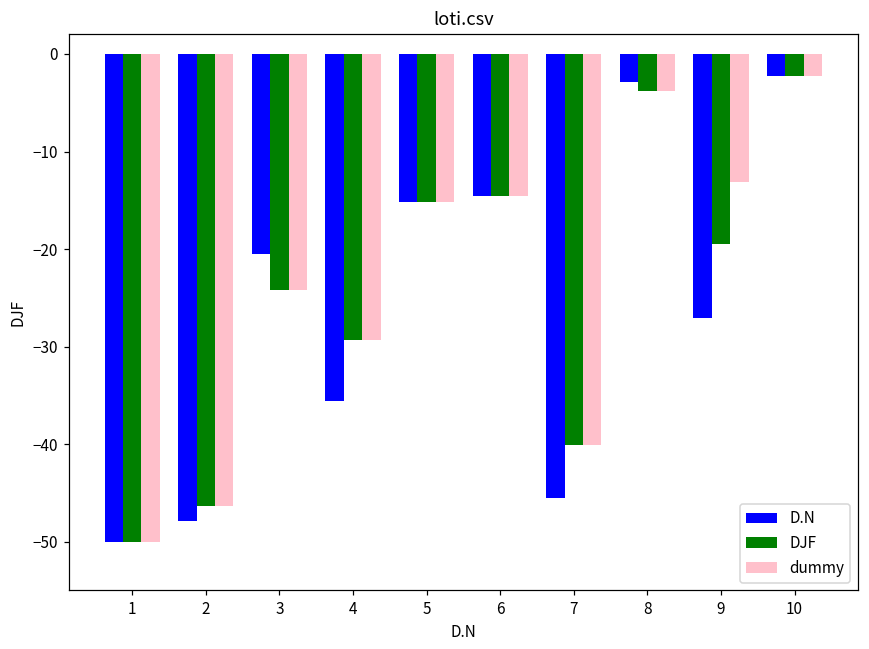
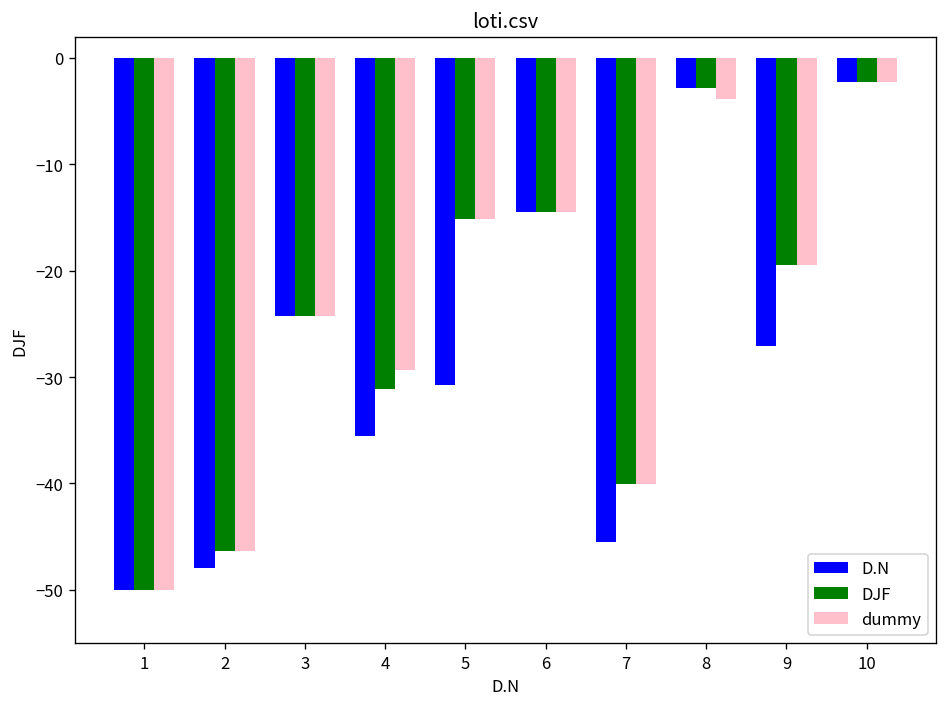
  {
    "D.N": {
      "1": -50,
      "2": -48,
-     "3": -20,
+     "3": -24,
      "4": -36,
-     "5": -15,
+     "5": -31,
      "6": -15,
      "7": -45,
      "8": -3,
      "9": -27,
      "10": -2
    },
    "DJF": {
      "1": -50,
      "2": -46,
      "3": -24,
-     "4": -29,
+     "4": -31,
      "5": -15,
      "6": -15,
      "7": -40,
-     "8": -4,
+     "8": -3,
      "9": -19,
      "10": -2
    },
    "dummy": {
      "1": -50,
      "2": -46,
      "3": -24,
      "4": -29,
      "5": -15,
      "6": -15,
      "7": -40,
      "8": -4,
-     "9": -13,
+     "9": -19,
      "10": -2
    }
  }
